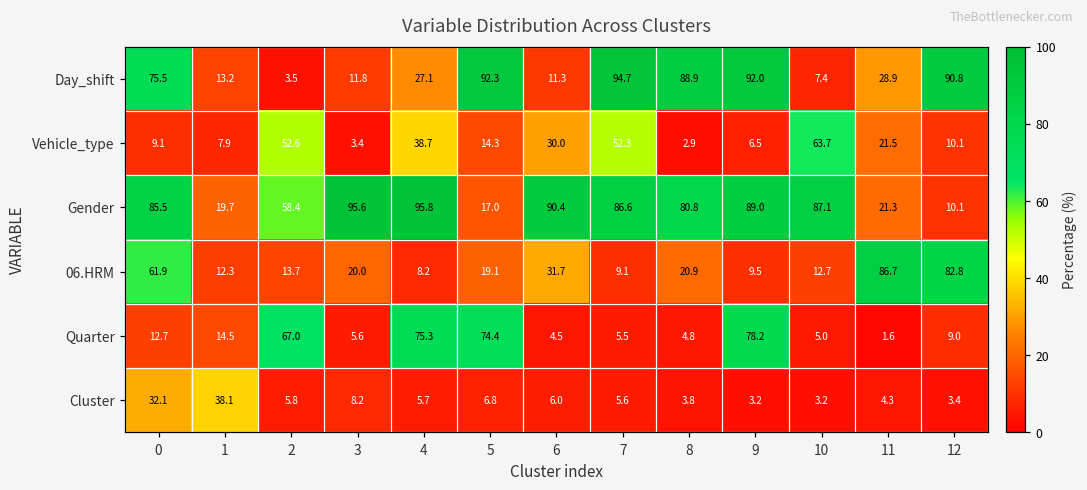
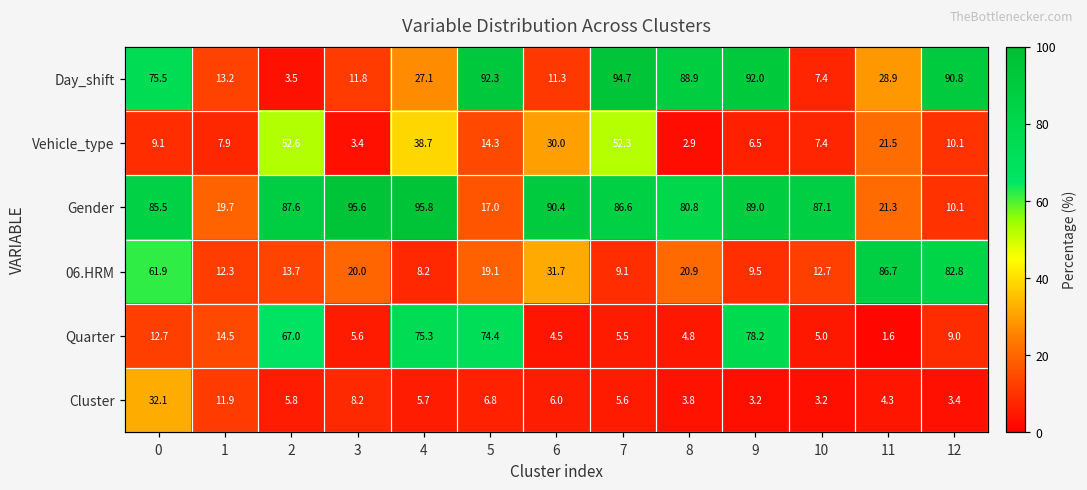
  {
    "Day_shift": {
      "0": 75.5,
      "1": 13.2,
      "2": 3.5,
      "3": 11.8,
      "4": 27.1,
      "5": 92.3,
      "6": 11.3,
      "7": 94.7,
      "8": 88.9,
      "9": 92.0,
      "10": 7.4,
      "11": 28.9,
      "12": 90.8
    },
    "Vehicle_type": {
      "0": 9.1,
      "1": 7.9,
      "2": 52.6,
      "3": 3.4,
      "4": 38.7,
      "5": 14.3,
      "6": 30.0,
      "7": 52.3,
      "8": 2.9,
      "9": 6.5,
-     "10": 63.7,
+     "10": 7.4,
      "11": 21.5,
      "12": 10.1
    },
    "Gender": {
      "0": 85.5,
      "1": 19.7,
-     "2": 58.4,
+     "2": 87.6,
      "3": 95.6,
      "4": 95.8,
      "5": 17.0,
      "6": 90.4,
      "7": 86.6,
      "8": 80.8,
      "9": 89.0,
      "10": 87.1,
      "11": 21.3,
      "12": 10.1
    },
    "06.HRM": {
      "0": 61.9,
      "1": 12.3,
      "2": 13.7,
      "3": 20.0,
      "4": 8.2,
      "5": 19.1,
      "6": 31.7,
      "7": 9.1,
      "8": 20.9,
      "9": 9.5,
      "10": 12.7,
      "11": 86.7,
      "12": 82.8
    },
    "Quarter": {
      "0": 12.7,
      "1": 14.5,
      "2": 67.0,
      "3": 5.6,
      "4": 75.3,
      "5": 74.4,
      "6": 4.5,
      "7": 5.5,
      "8": 4.8,
      "9": 78.2,
      "10": 5.0,
      "11": 1.6,
      "12": 9.0
    },
    "Cluster": {
      "0": 32.1,
-     "1": 38.1,
+     "1": 11.9,
      "2": 5.8,
      "3": 8.2,
      "4": 5.7,
      "5": 6.8,
      "6": 6.0,
      "7": 5.6,
      "8": 3.8,
      "9": 3.2,
      "10": 3.2,
      "11": 4.3,
      "12": 3.4
    }
  }
